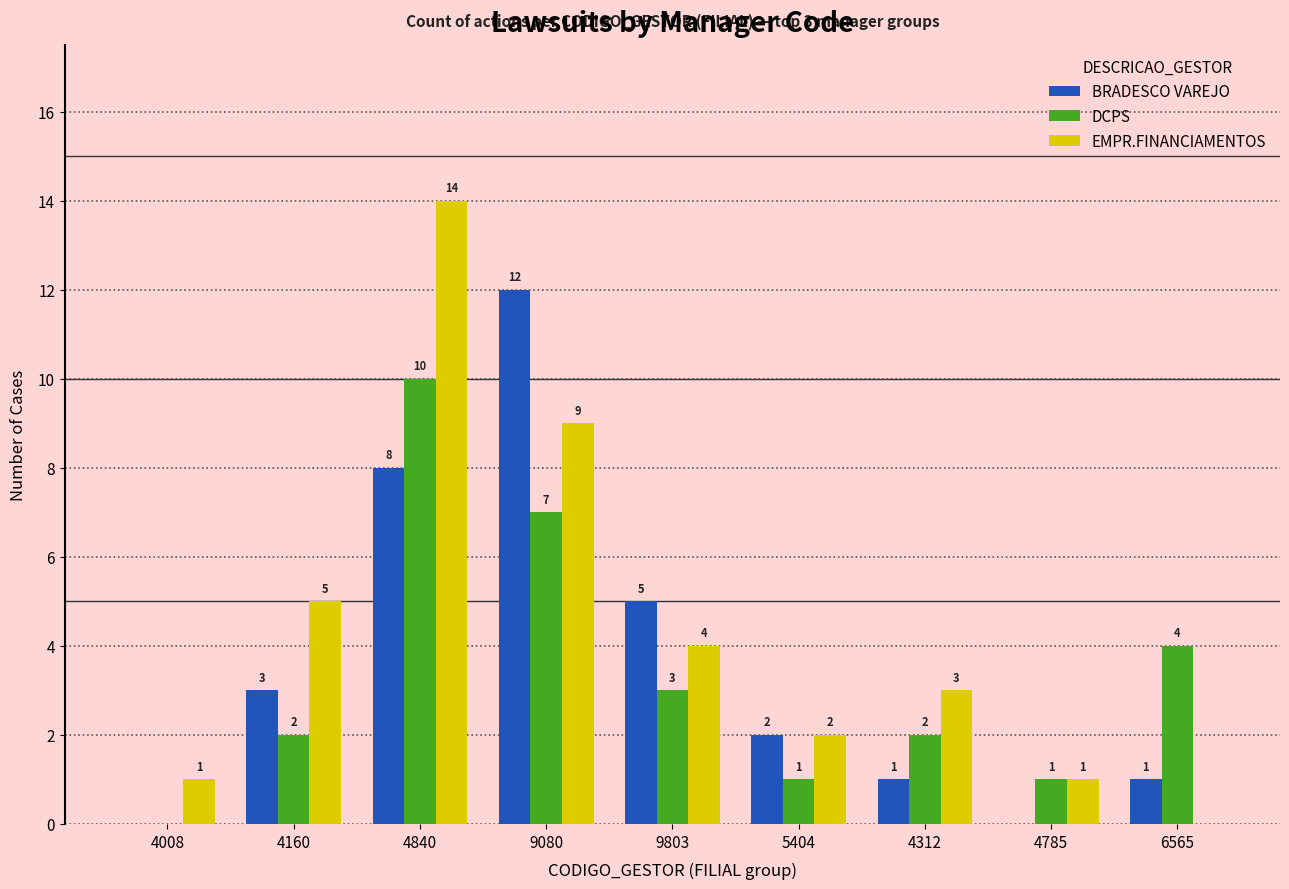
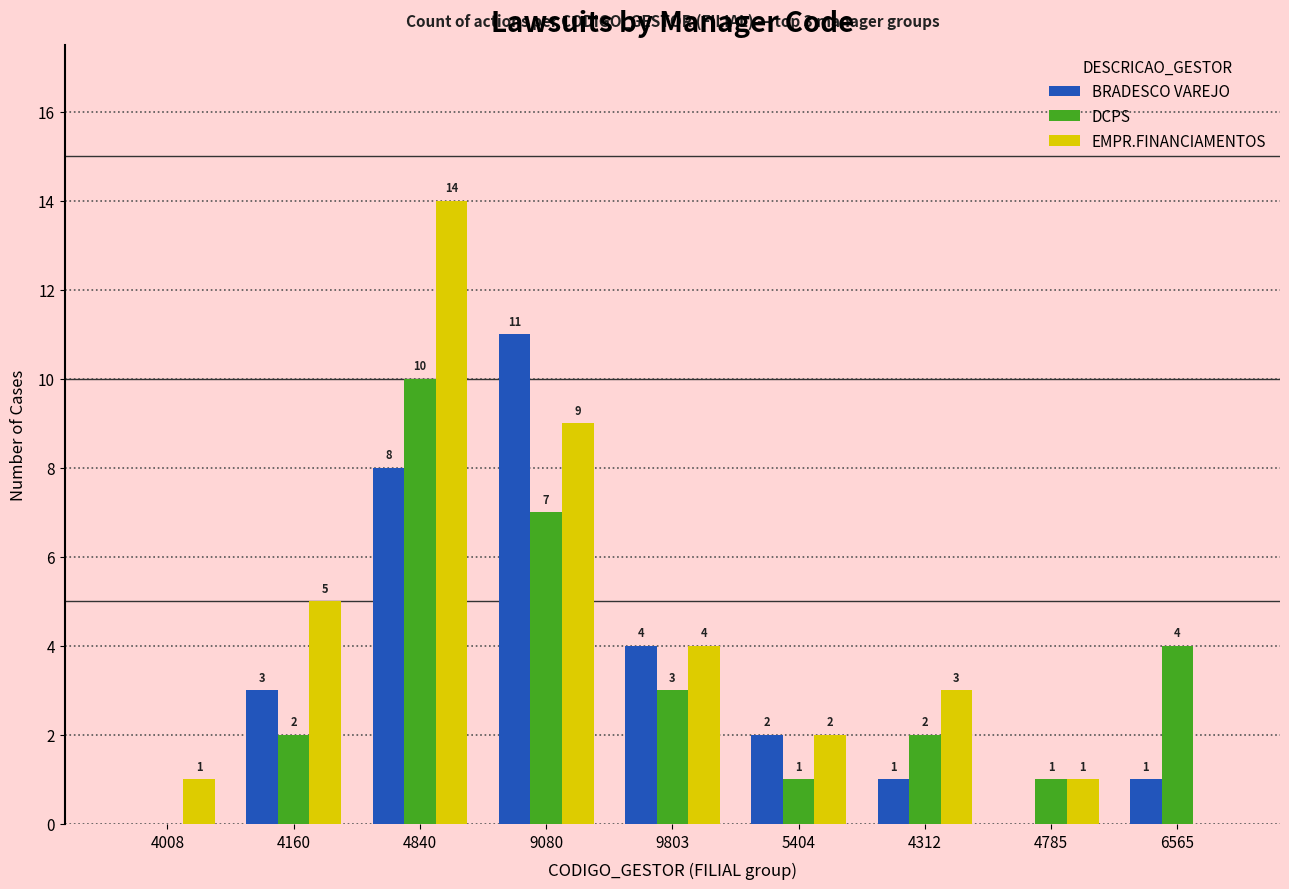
  {
    "BRADESCO VAREJO": {
      "4160": 3,
      "4840": 8,
-     "9080": 12,
-     "9803": 5,
+     "9080": 11,
+     "9803": 4,
      "5404": 2,
      "4312": 1,
      "6565": 1
    },
    "DCPS": {
      "4160": 2,
      "4840": 10,
      "9080": 7,
      "9803": 3,
      "5404": 1,
      "4312": 2,
      "4785": 1,
      "6565": 4
    },
    "EMPR.FINANCIAMENTOS": {
      "4008": 1,
      "4160": 5,
      "4840": 14,
      "9080": 9,
      "9803": 4,
      "5404": 2,
      "4312": 3,
      "4785": 1
    }
  }
